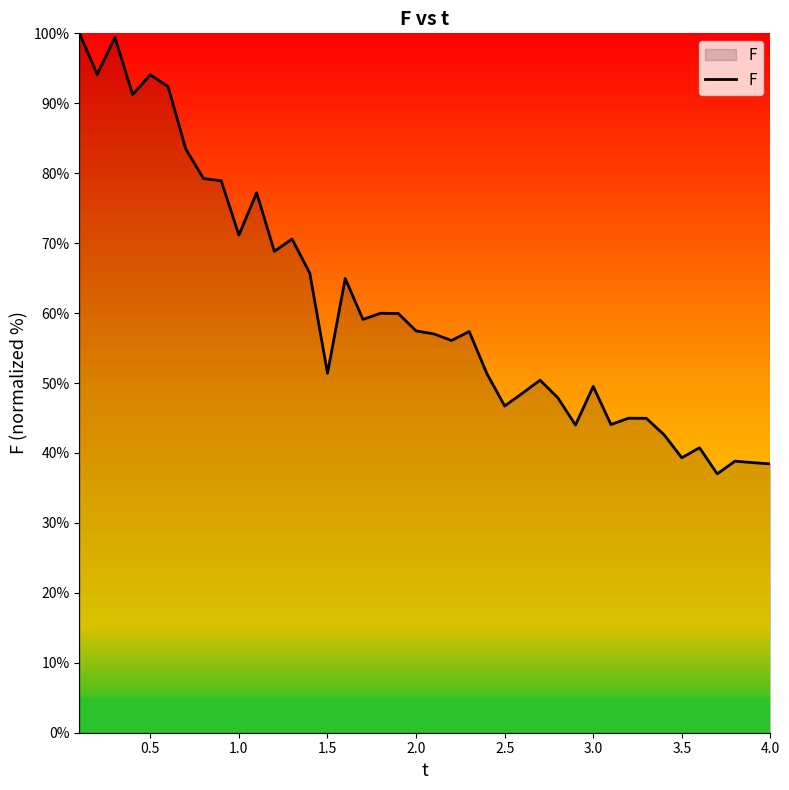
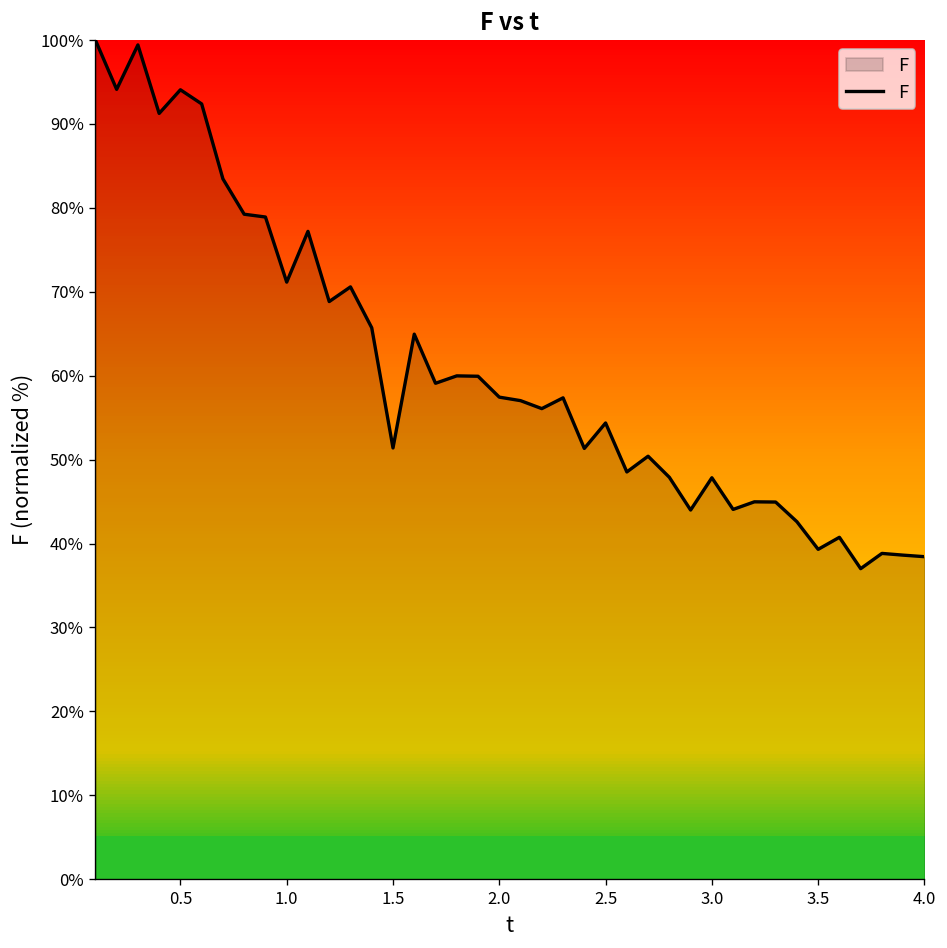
  {
    "0.5": "94%",
    "1.0": "71%",
    "1.5": "51%",
    "2.0": "57%",
-   "2.5": "47%",
-   "3.0": "50%",
+   "2.5": "54%",
+   "3.0": "48%",
    "3.5": "39%",
    "4.0": "38%"
  }
